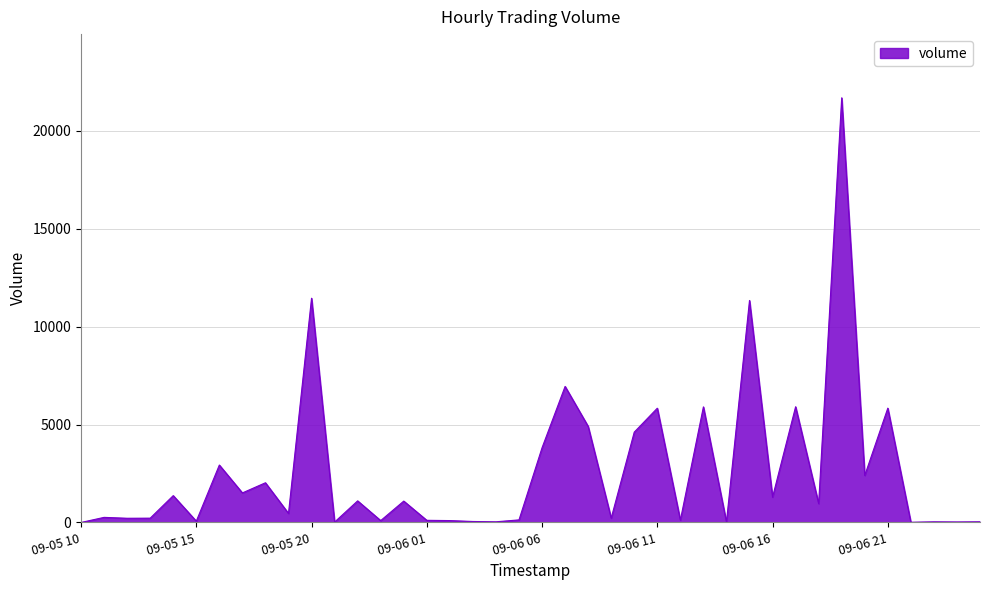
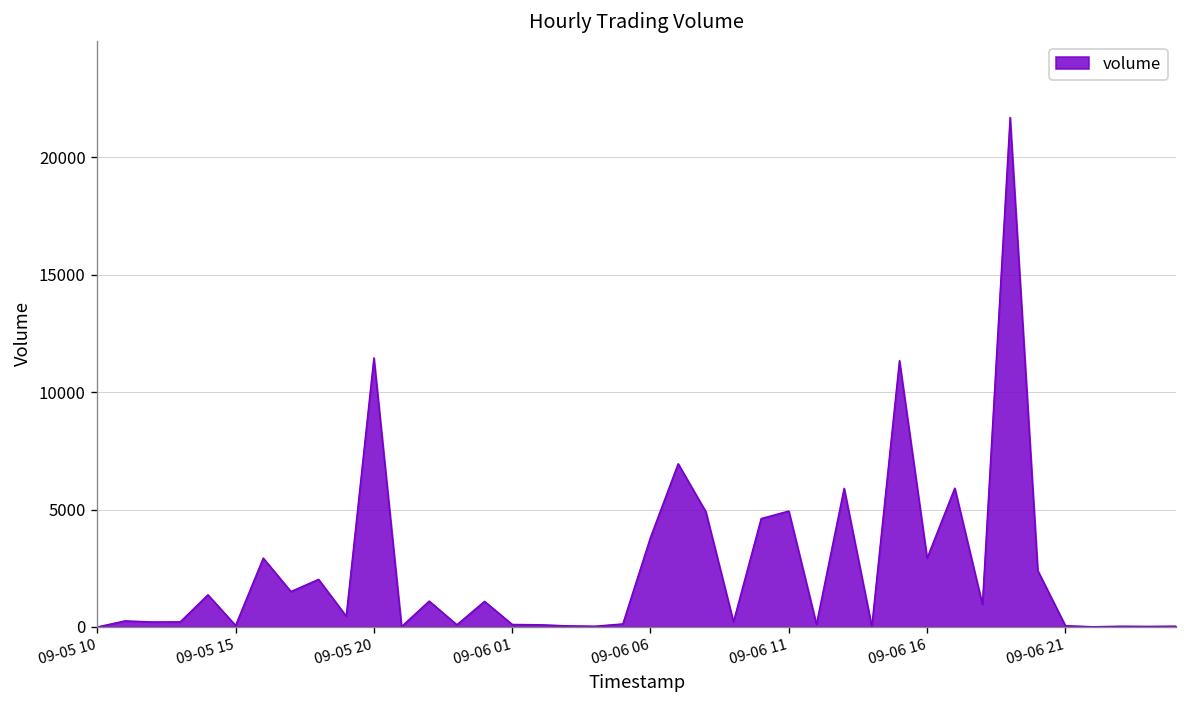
  {
    "09-05 10": 0,
    "09-05 15": 100,
    "09-05 20": 11500,
    "09-06 01": 100,
    "09-06 06": 3800,
-   "09-06 11": 5800,
-   "09-06 16": 1300,
-   "09-06 21": 5800
+   "09-06 11": 4900,
+   "09-06 16": 2900,
+   "09-06 21": 100
  }
